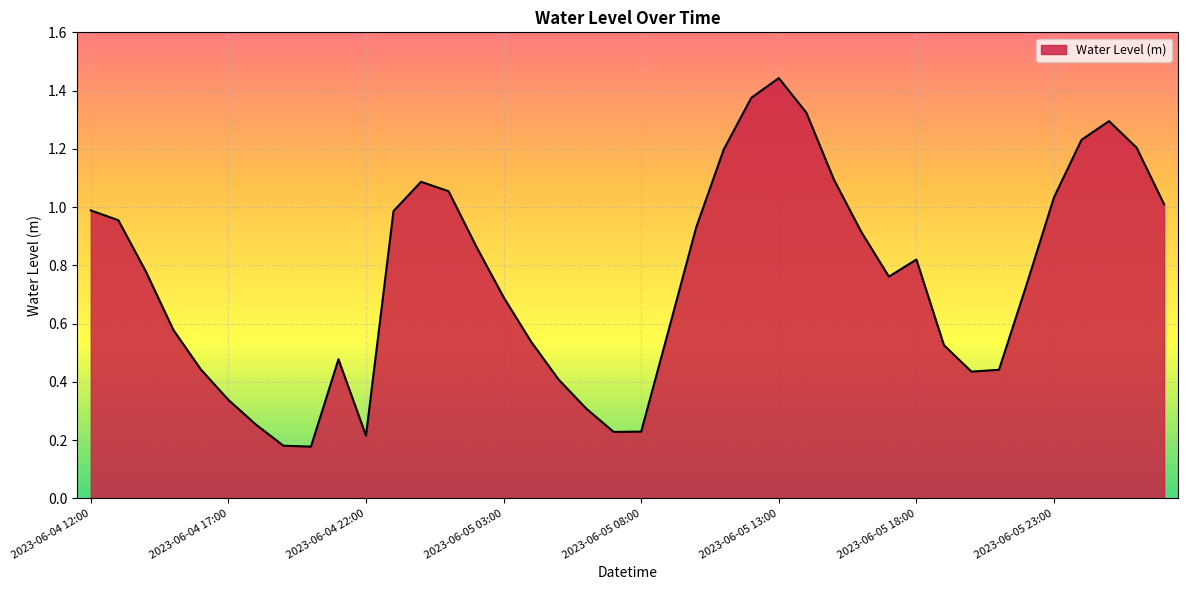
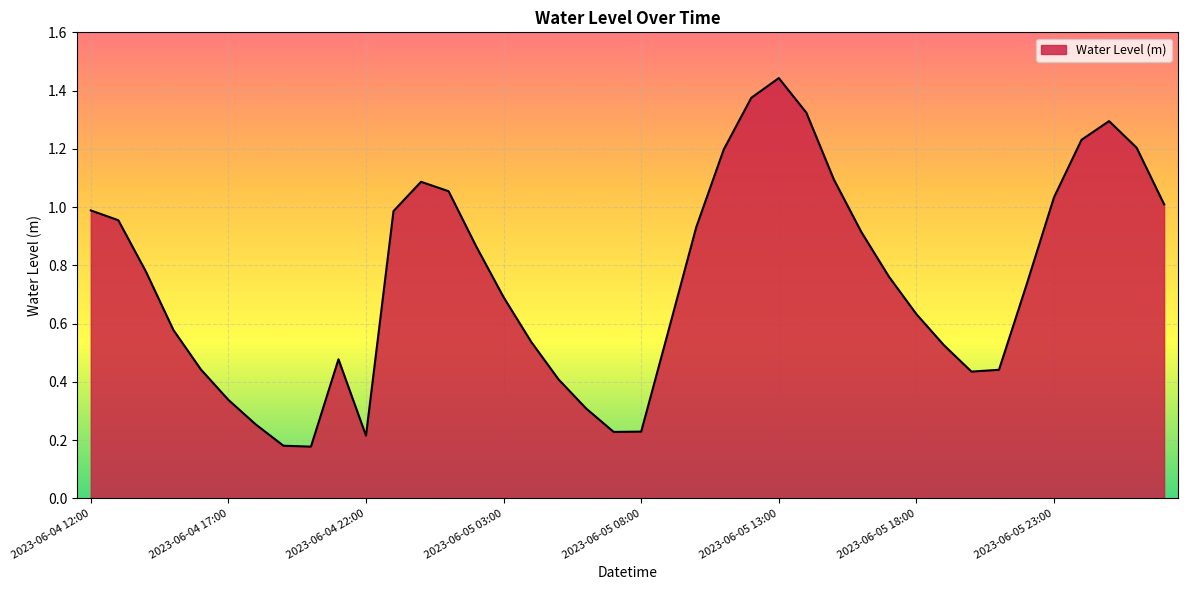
  {
    "2023-06-04 12:00": 0.99,
    "2023-06-04 17:00": 0.34,
    "2023-06-04 22:00": 0.22,
    "2023-06-05 03:00": 0.69,
    "2023-06-05 08:00": 0.23,
    "2023-06-05 13:00": 1.44,
-   "2023-06-05 18:00": 0.82,
+   "2023-06-05 18:00": 0.63,
    "2023-06-05 23:00": 1.03
  }
